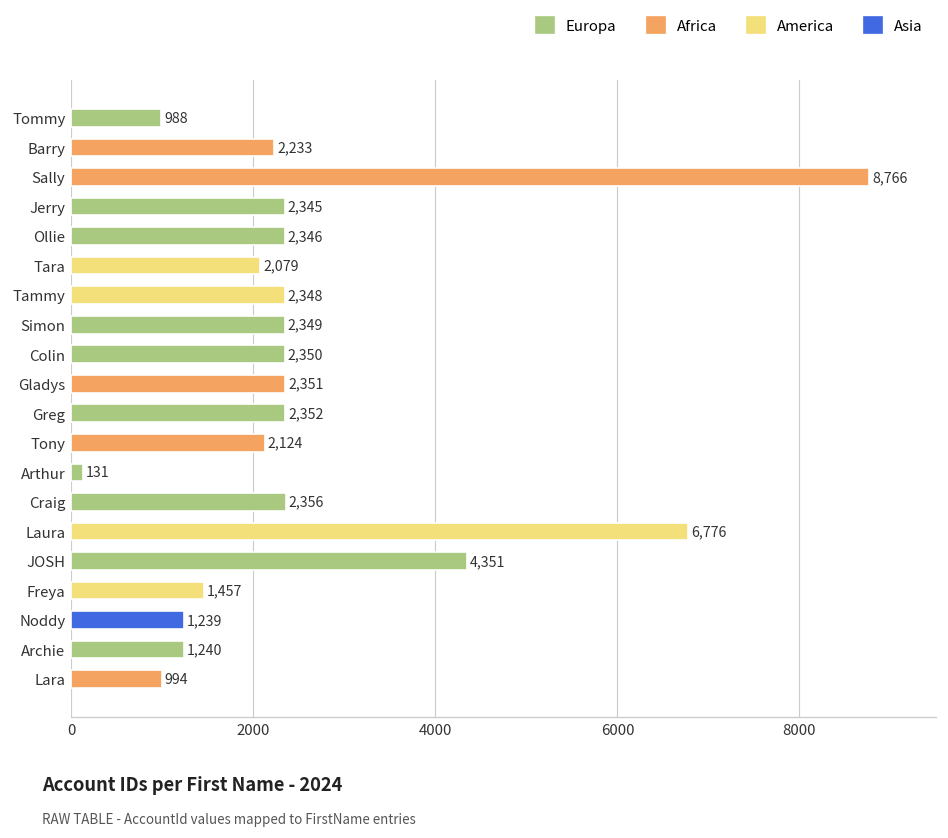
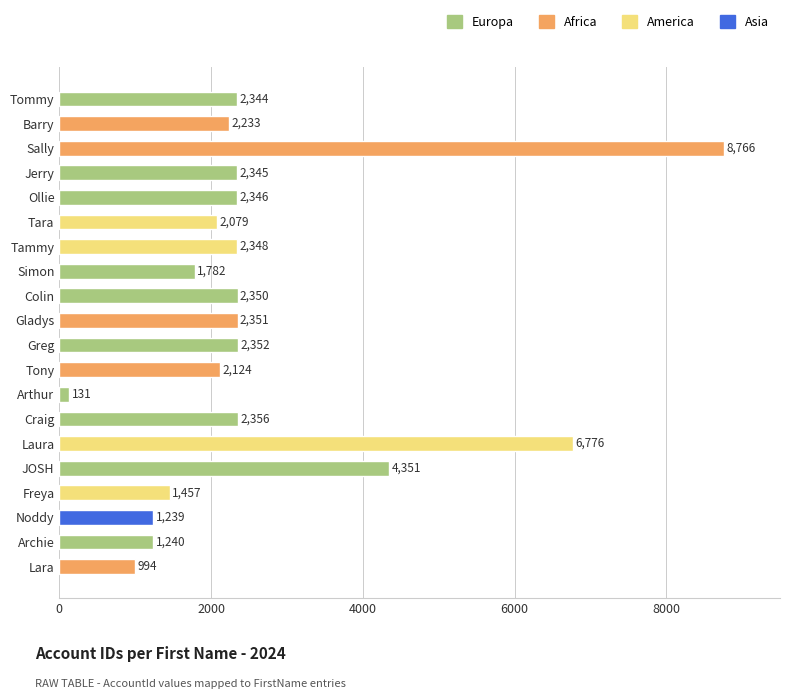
  {
-   "Tommy": "988",
+   "Tommy": "2,344",
    "Barry": "2,233",
    "Sally": "8,766",
    "Jerry": "2,345",
    "Ollie": "2,346",
    "Tara": "2,079",
    "Tammy": "2,348",
-   "Simon": "2,349",
+   "Simon": "1,782",
    "Colin": "2,350",
    "Gladys": "2,351",
    "Greg": "2,352",
    "Tony": "2,124",
    "Arthur": "131",
    "Craig": "2,356",
    "Laura": "6,776",
    "JOSH": "4,351",
    "Freya": "1,457",
    "Noddy": "1,239",
    "Archie": "1,240",
    "Lara": "994"
  }
